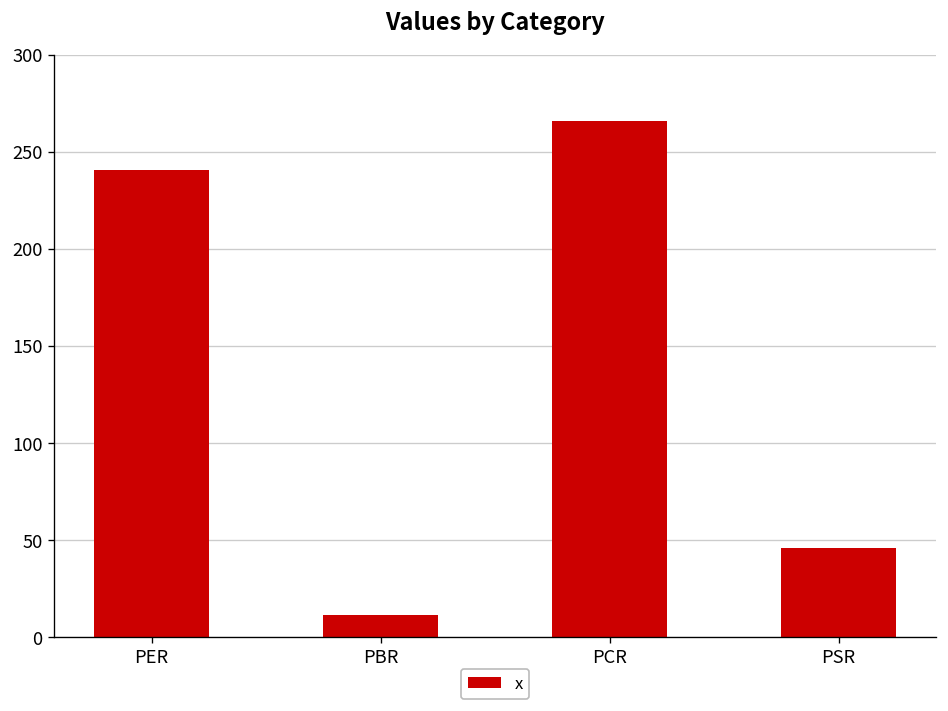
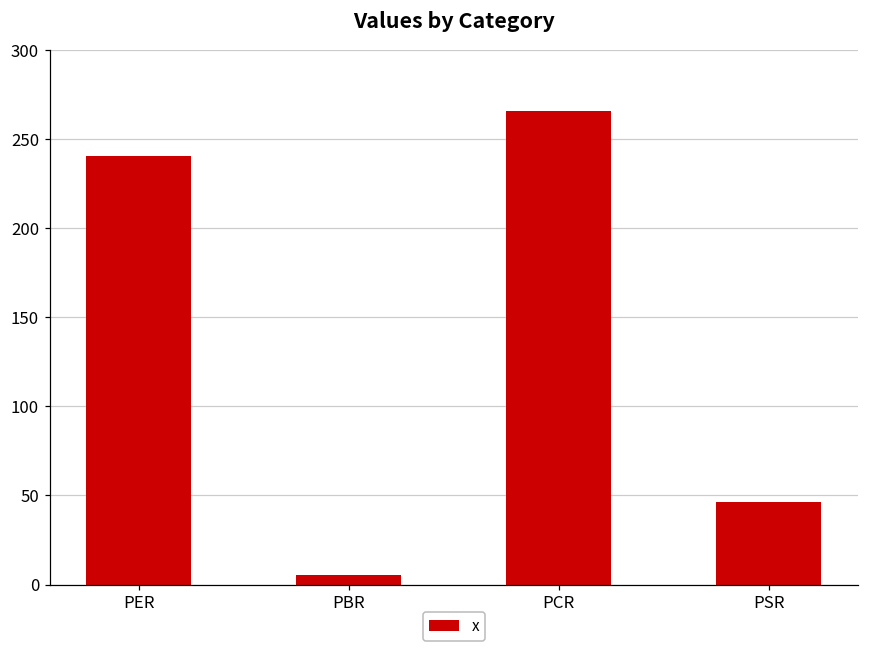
  {
    "PER": 241,
-   "PBR": 12,
+   "PBR": 5,
    "PCR": 266,
    "PSR": 46
  }
